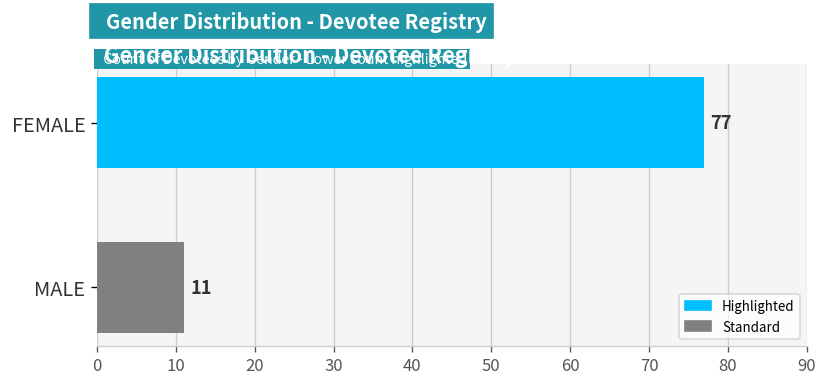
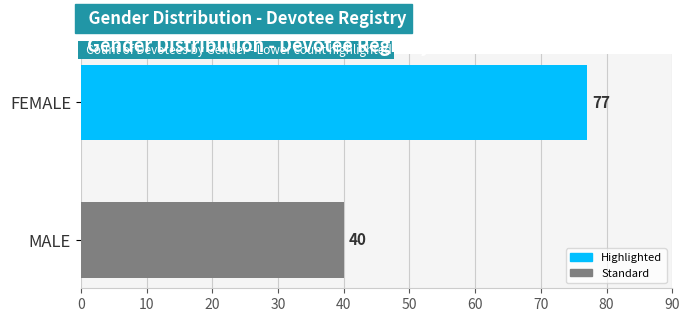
  {
    "FEMALE": 77,
-   "MALE": 11
+   "MALE": 40
  }
